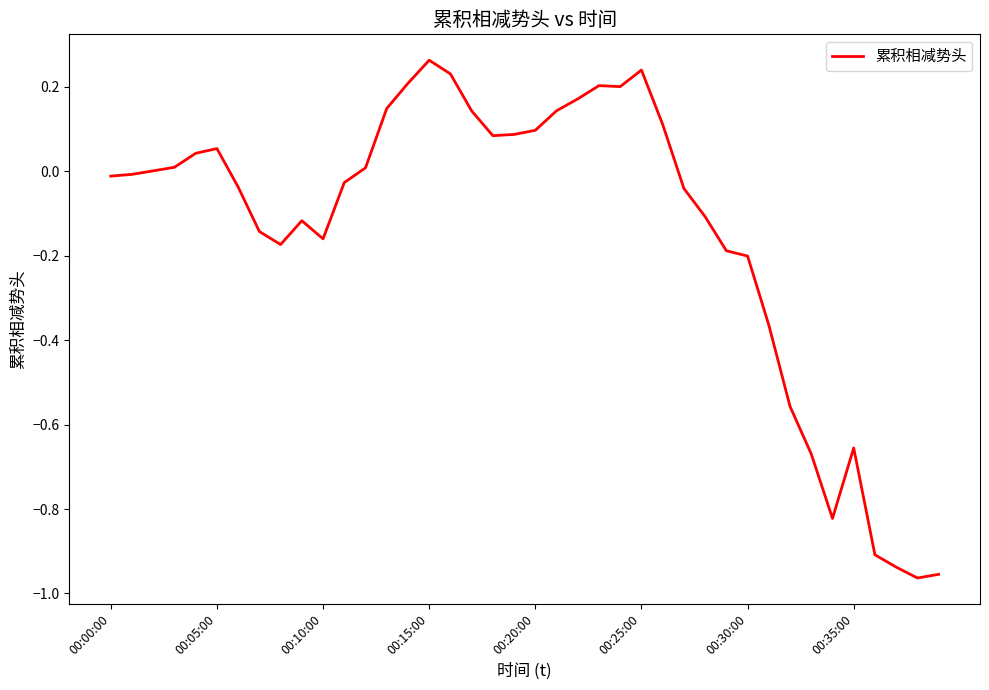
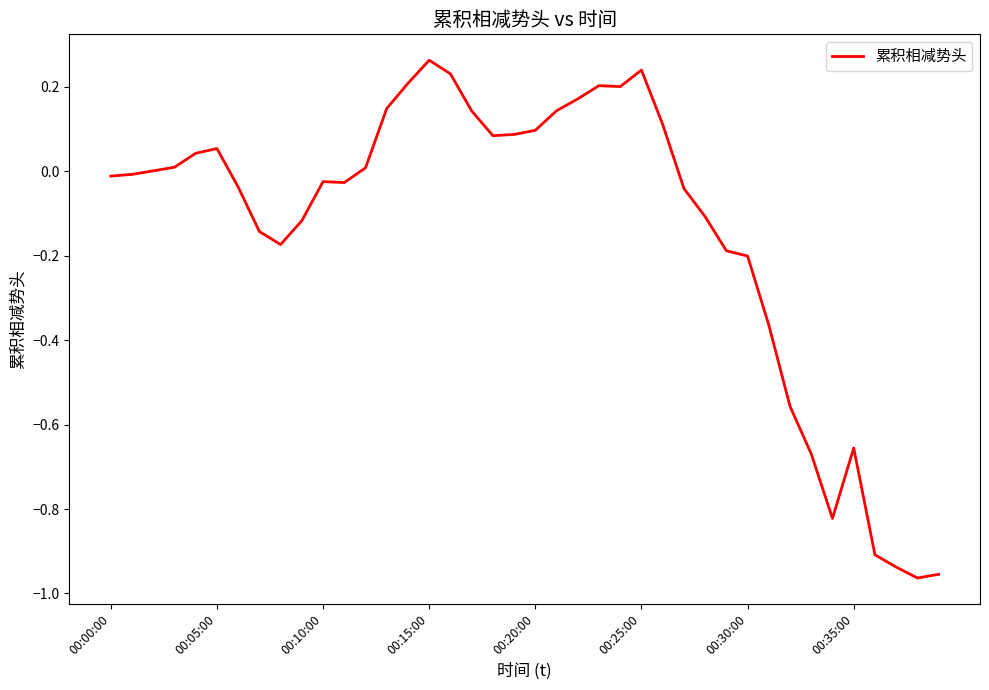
  {
    "00:00:00": -0.01,
    "00:05:00": 0.05,
-   "00:10:00": -0.16,
+   "00:10:00": -0.02,
    "00:15:00": 0.26,
    "00:20:00": 0.10,
    "00:25:00": 0.24,
    "00:30:00": -0.20,
    "00:35:00": -0.66
  }
